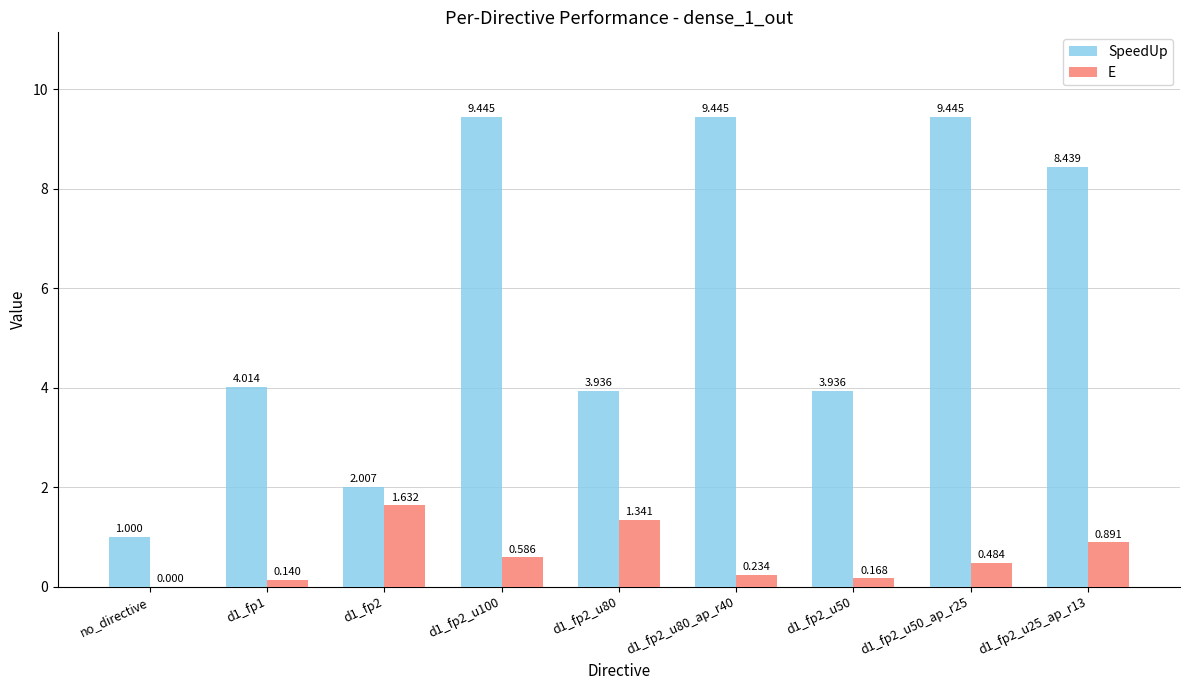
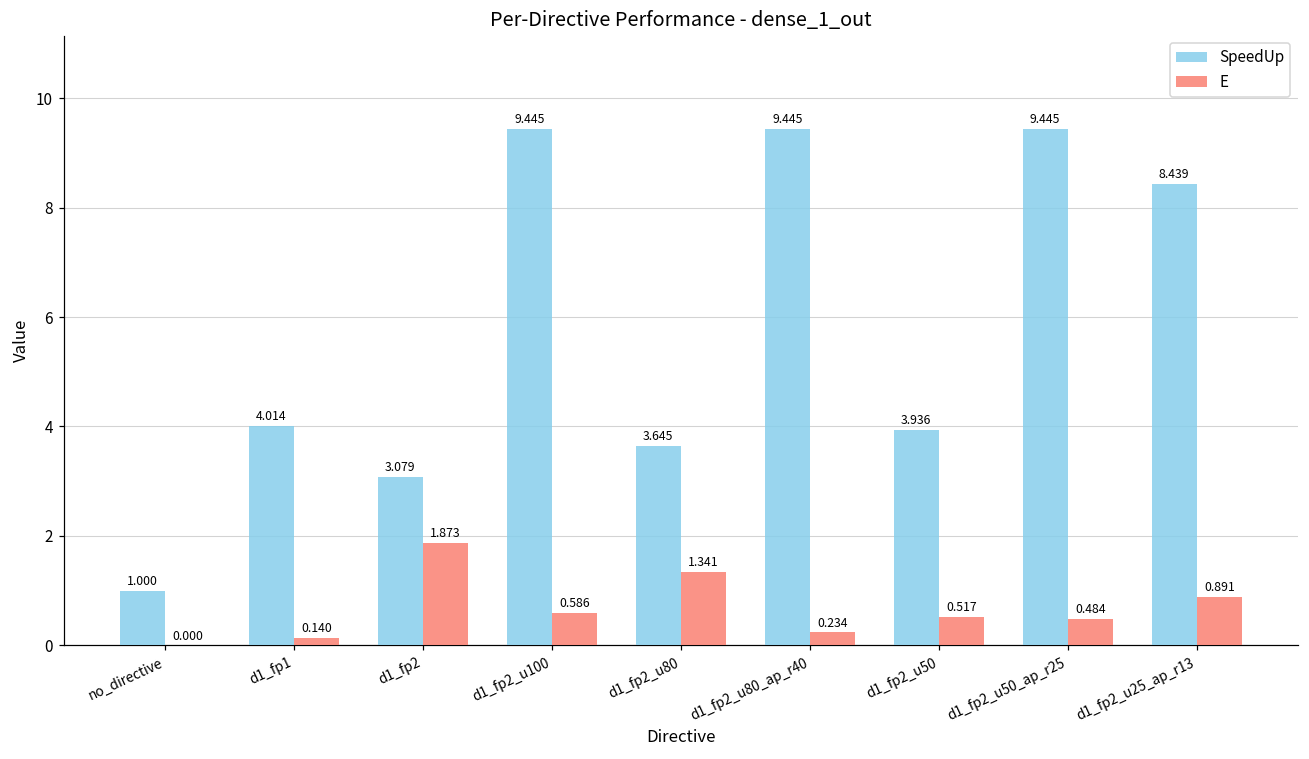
  {
    "SpeedUp": {
      "no_directive": 1.000,
      "d1_fp1": 4.014,
-     "d1_fp2": 2.007,
+     "d1_fp2": 3.079,
      "d1_fp2_u100": 9.445,
-     "d1_fp2_u80": 3.936,
+     "d1_fp2_u80": 3.645,
      "d1_fp2_u80_ap_r40": 9.445,
      "d1_fp2_u50": 3.936,
      "d1_fp2_u50_ap_r25": 9.445,
      "d1_fp2_u25_ap_r13": 8.439
    },
    "E": {
      "no_directive": 0.000,
      "d1_fp1": 0.140,
-     "d1_fp2": 1.632,
+     "d1_fp2": 1.873,
      "d1_fp2_u100": 0.586,
      "d1_fp2_u80": 1.341,
      "d1_fp2_u80_ap_r40": 0.234,
-     "d1_fp2_u50": 0.168,
+     "d1_fp2_u50": 0.517,
      "d1_fp2_u50_ap_r25": 0.484,
      "d1_fp2_u25_ap_r13": 0.891
    }
  }
